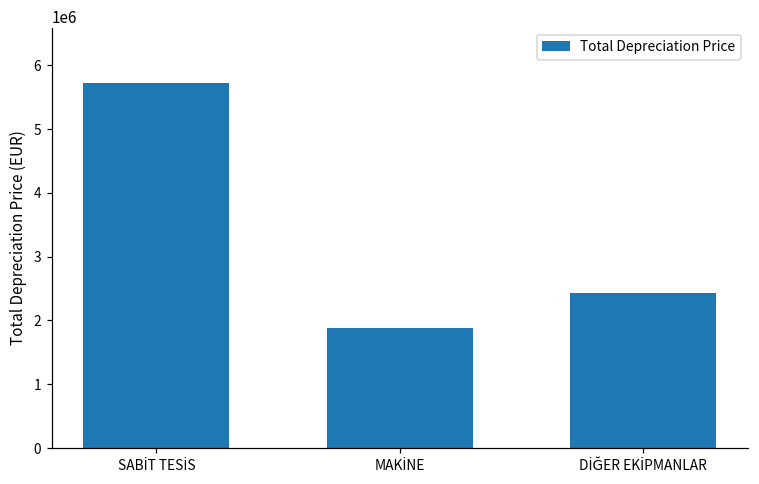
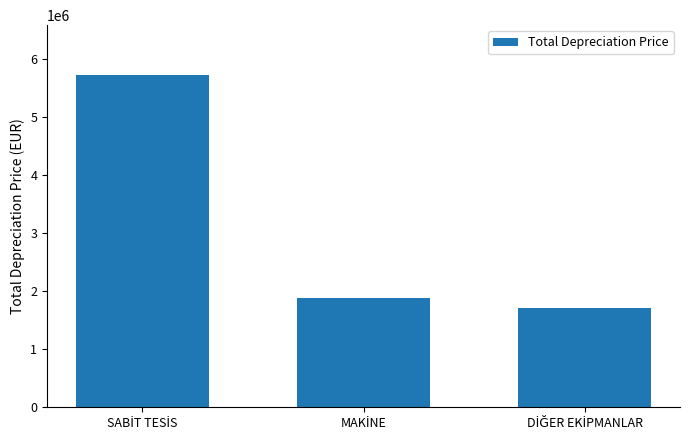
  {
    "SABİT TESİS": 5700000,
    "MAKİNE": 1900000,
-   "DİĞER EKİPMANLAR": 2400000
+   "DİĞER EKİPMANLAR": 1700000
  }
